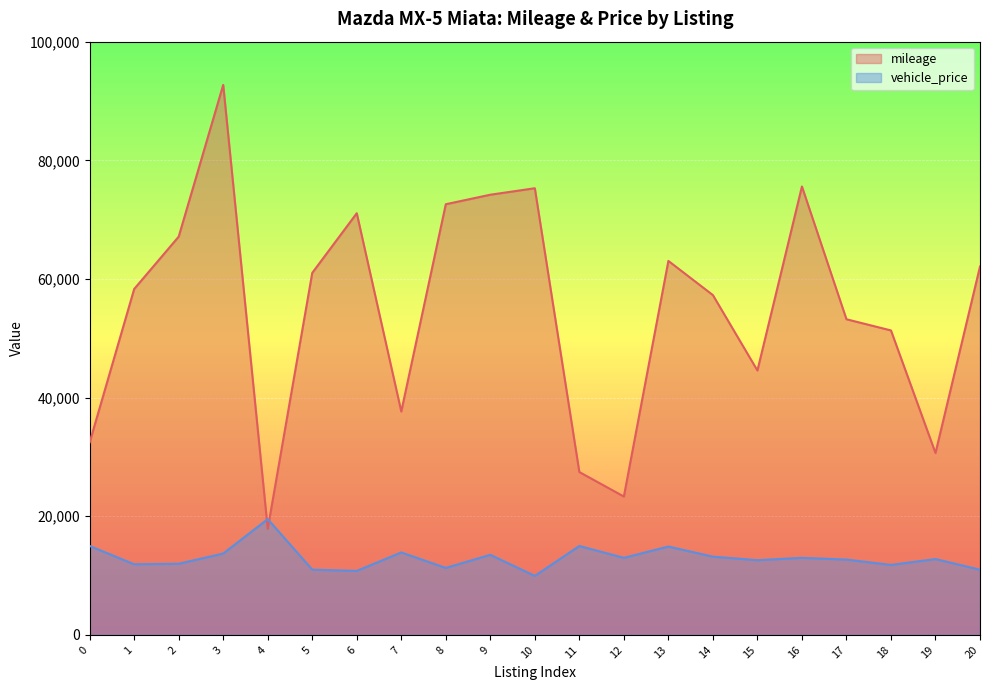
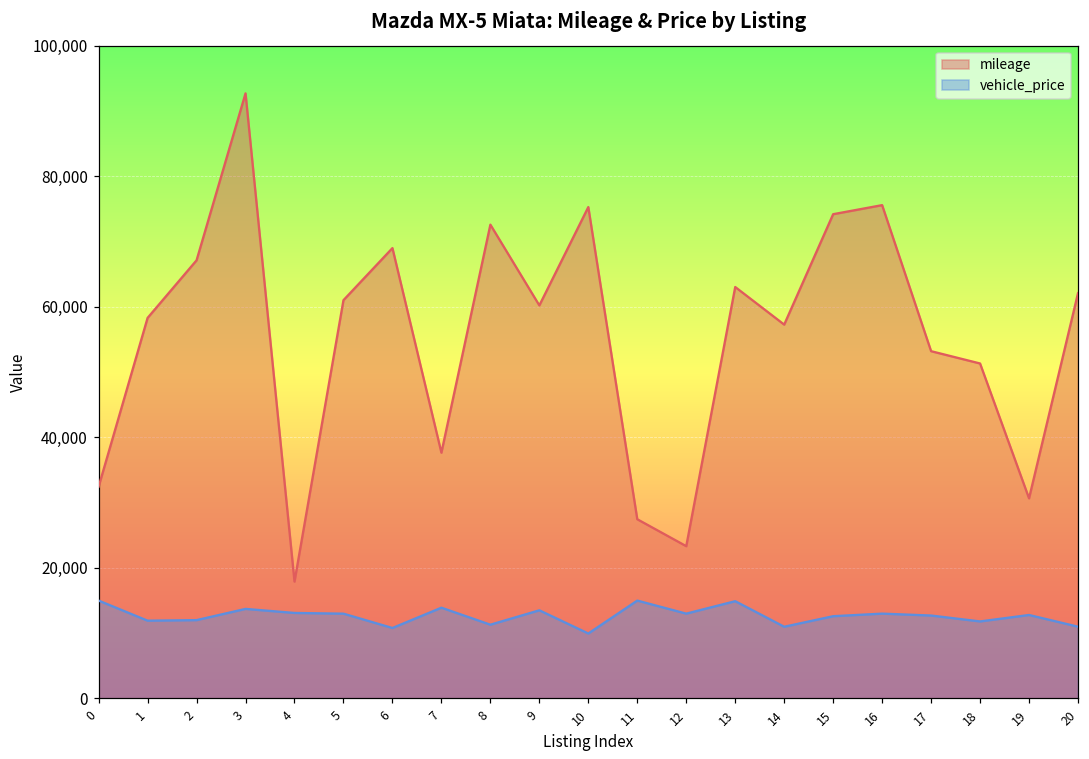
  {
    "mileage": {
      "0": "32,000",
      "1": "58,000",
      "2": "67,000",
      "3": "93,000",
      "4": "18,000",
      "5": "61,000",
-     "6": "71,000",
+     "6": "69,000",
      "7": "38,000",
      "8": "73,000",
-     "9": "74,000",
+     "9": "60,000",
      "10": "75,000",
      "11": "27,000",
      "12": "23,000",
      "13": "63,000",
      "14": "57,000",
-     "15": "45,000",
+     "15": "74,000",
      "16": "76,000",
      "17": "53,000",
      "18": "51,000",
      "19": "31,000",
      "20": "62,000"
    },
    "vehicle_price": {
      "0": "15,000",
      "1": "12,000",
      "2": "12,000",
      "3": "14,000",
-     "4": "20,000",
-     "5": "11,000",
+     "4": "13,000",
+     "5": "13,000",
      "6": "11,000",
      "7": "14,000",
      "8": "11,000",
      "9": "14,000",
      "10": "10,000",
      "11": "15,000",
      "12": "13,000",
      "13": "15,000",
-     "14": "13,000",
+     "14": "11,000",
      "15": "13,000",
      "16": "13,000",
      "17": "13,000",
      "18": "12,000",
      "19": "13,000",
      "20": "11,000"
    }
  }
